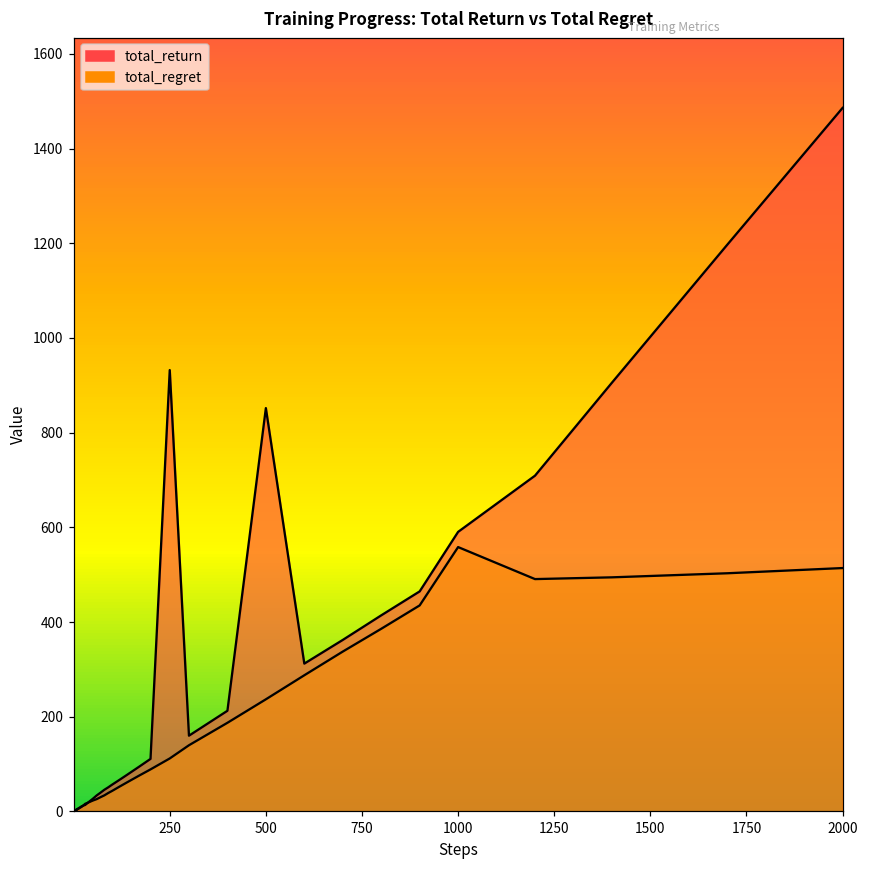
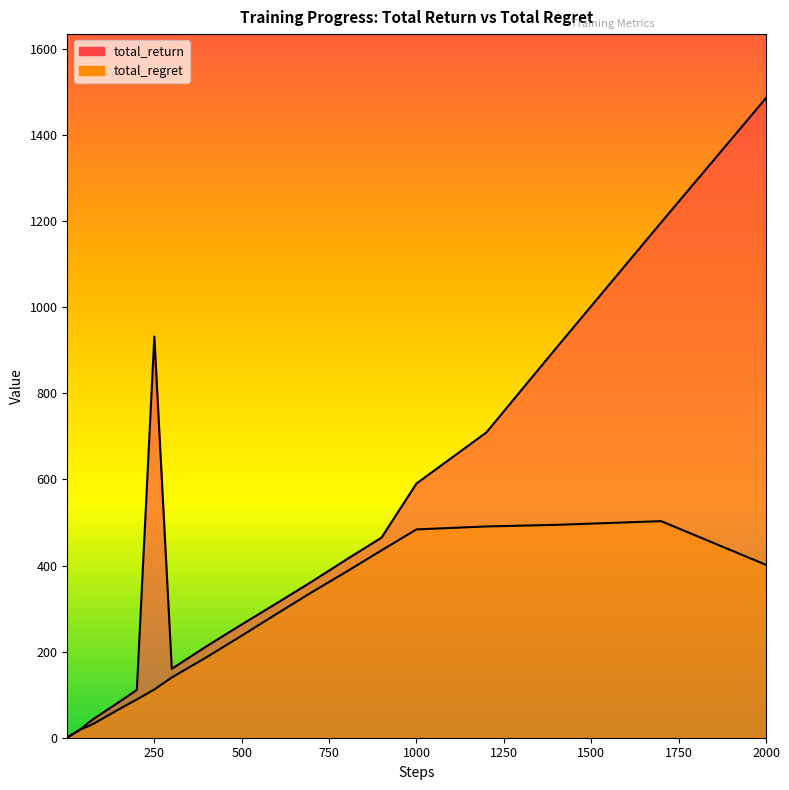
  {
    "total_return": {
      "250": 930,
-     "500": 850,
+     "500": 260,
      "1000": 590,
      "2000": 1490
    },
    "total_regret": {
      "250": 110,
      "500": 240,
-     "1000": 560,
-     "2000": 510
+     "1000": 480,
+     "2000": 400
    }
  }
